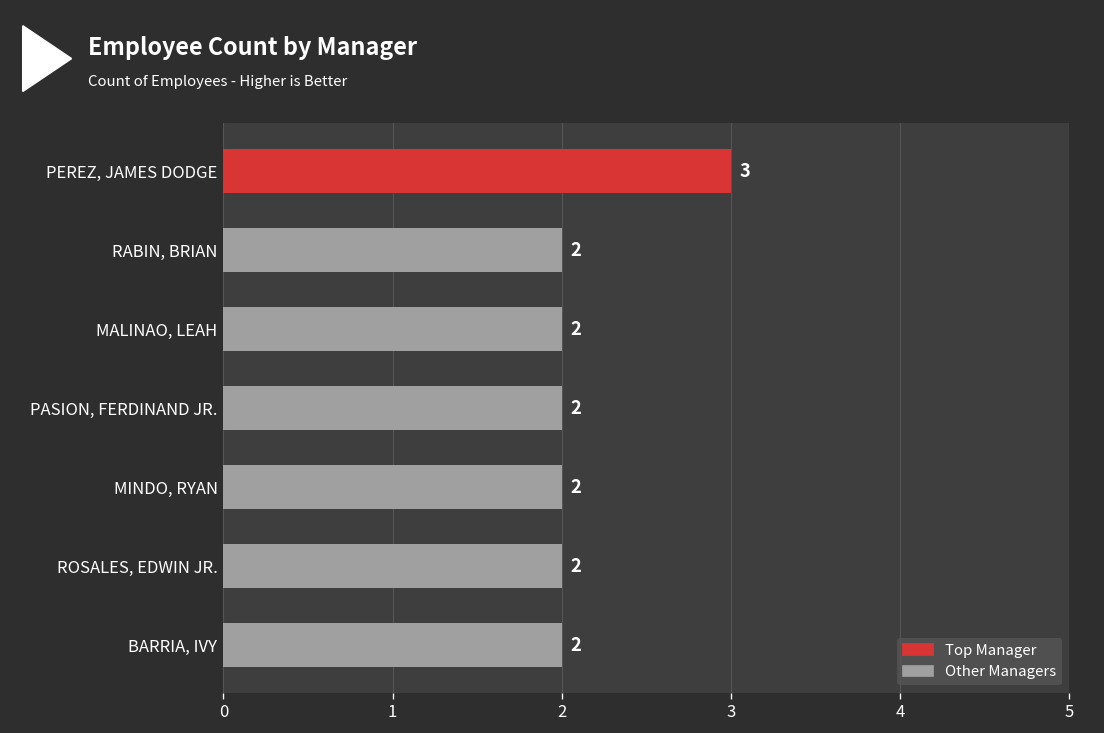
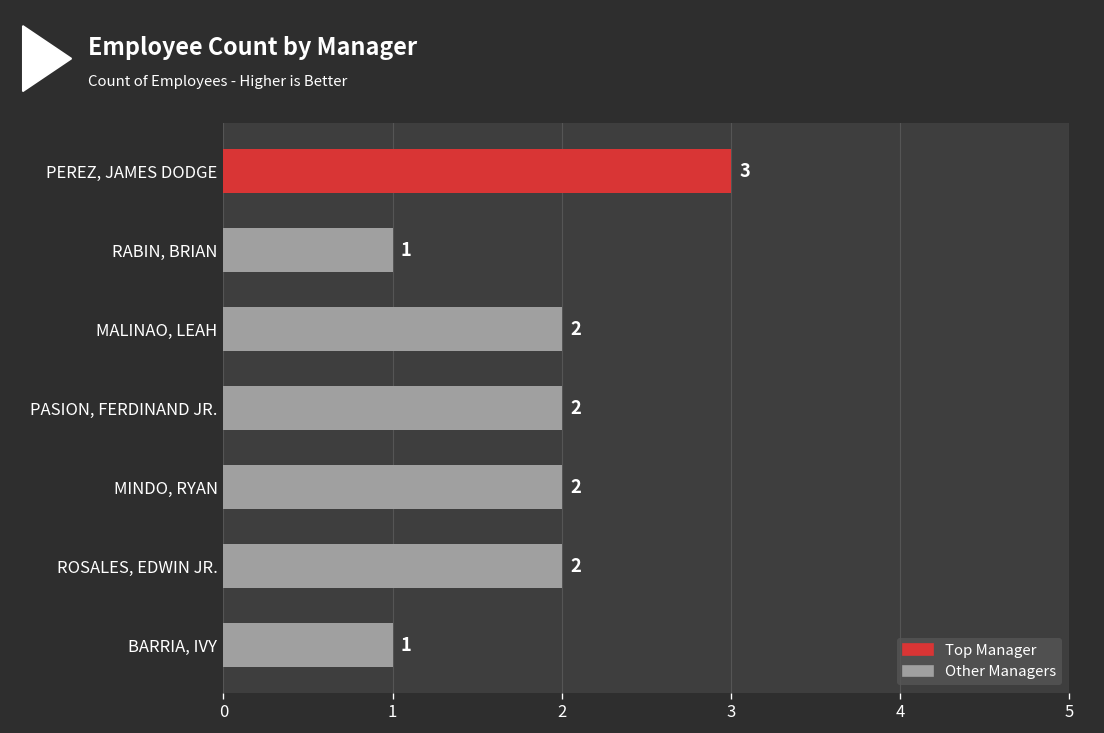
  {
    "PEREZ, JAMES DODGE": 3,
-   "RABIN, BRIAN": 2,
+   "RABIN, BRIAN": 1,
    "MALINAO, LEAH": 2,
    "PASION, FERDINAND JR.": 2,
    "MINDO, RYAN": 2,
    "ROSALES, EDWIN JR.": 2,
-   "BARRIA, IVY": 2
+   "BARRIA, IVY": 1
  }
